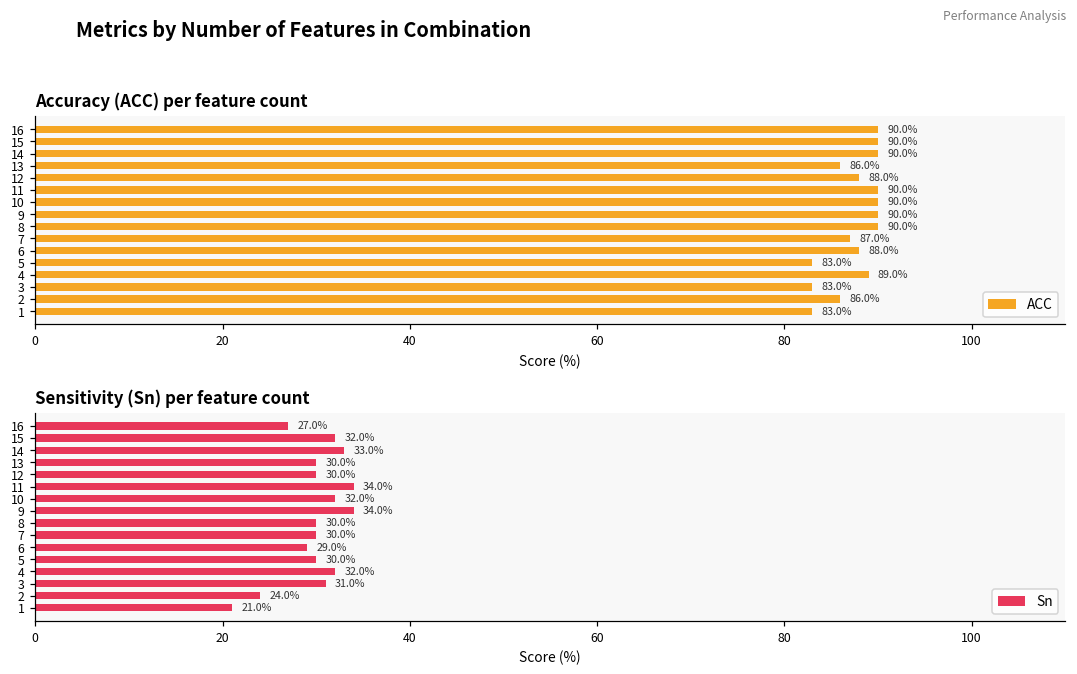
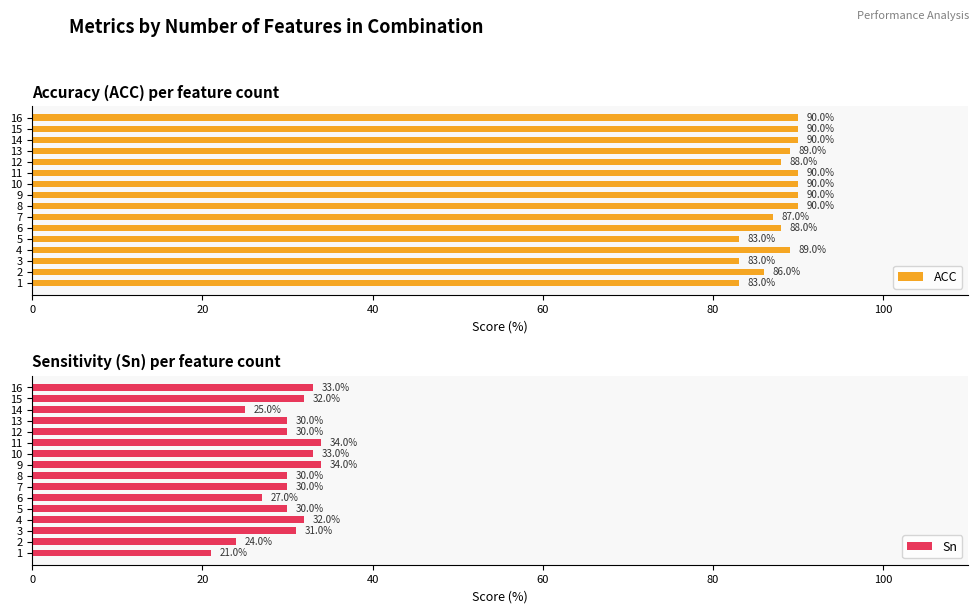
  {
    "Accuracy (ACC) per feature count": {
      "16": "90.0%",
      "15": "90.0%",
      "14": "90.0%",
-     "13": "86.0%",
+     "13": "89.0%",
      "12": "88.0%",
      "11": "90.0%",
      "10": "90.0%",
      "9": "90.0%",
      "8": "90.0%",
      "7": "87.0%",
      "6": "88.0%",
      "5": "83.0%",
      "4": "89.0%",
      "3": "83.0%",
      "2": "86.0%",
      "1": "83.0%"
    },
    "Sensitivity (Sn) per feature count": {
-     "16": "27.0%",
+     "16": "33.0%",
      "15": "32.0%",
-     "14": "33.0%",
+     "14": "25.0%",
      "13": "30.0%",
      "12": "30.0%",
      "11": "34.0%",
-     "10": "32.0%",
+     "10": "33.0%",
      "9": "34.0%",
      "8": "30.0%",
      "7": "30.0%",
-     "6": "29.0%",
+     "6": "27.0%",
      "5": "30.0%",
      "4": "32.0%",
      "3": "31.0%",
      "2": "24.0%",
      "1": "21.0%"
    }
  }
